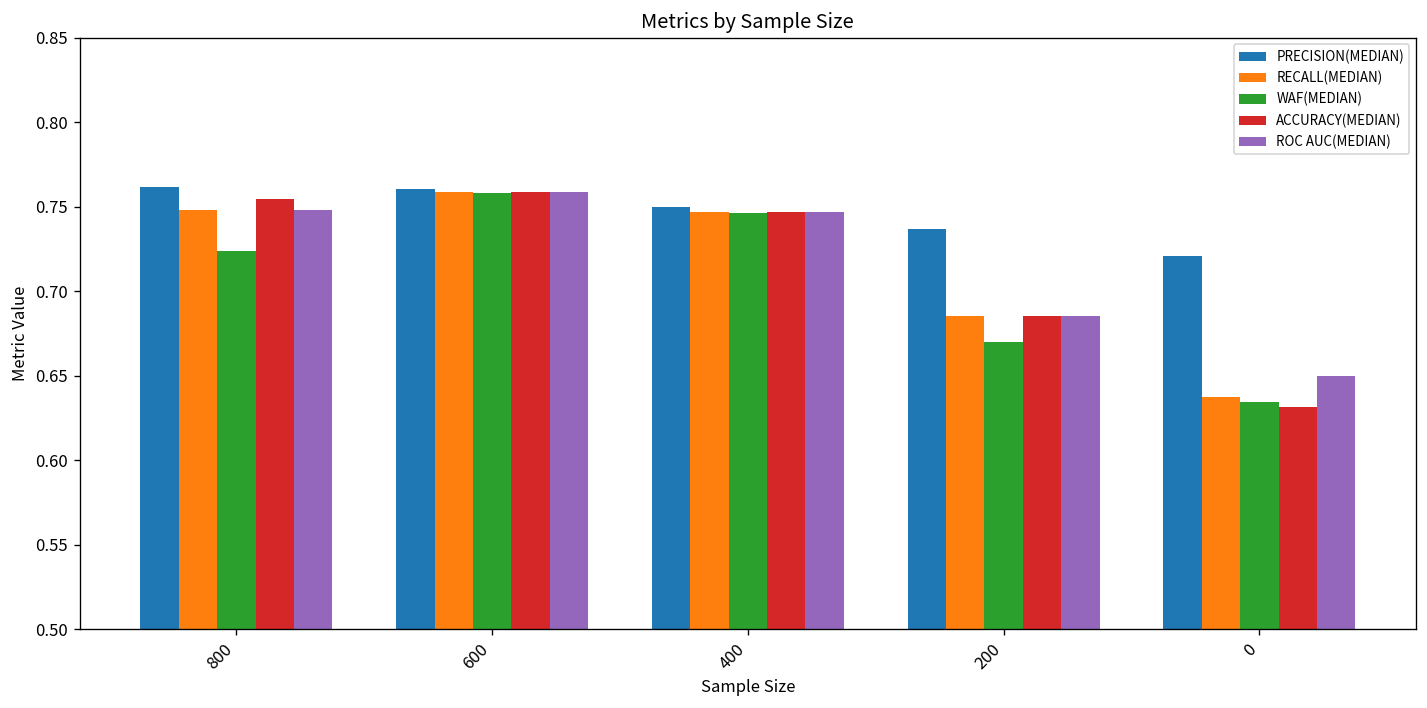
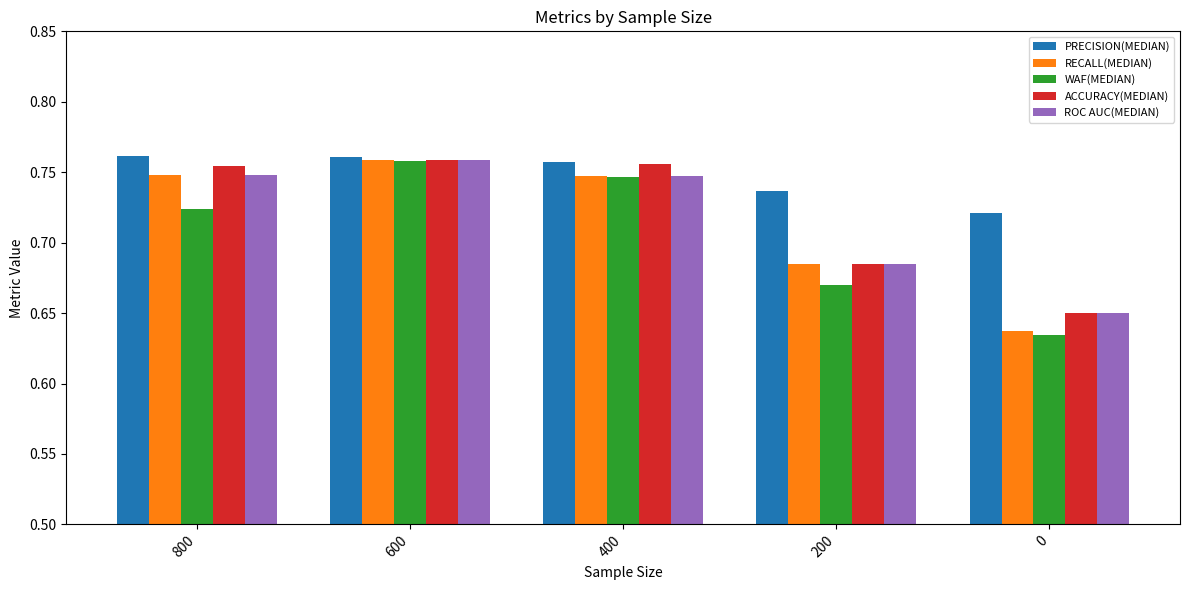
  {
    "PRECISION(MEDIAN)": {
      "800": 0.762,
      "600": 0.760,
-     "400": 0.750,
+     "400": 0.757,
      "200": 0.737,
      "0": 0.721
    },
    "RECALL(MEDIAN)": {
      "800": 0.748,
      "600": 0.758,
      "400": 0.747,
      "200": 0.685,
      "0": 0.637
    },
    "WAF(MEDIAN)": {
      "800": 0.724,
      "600": 0.758,
      "400": 0.746,
      "200": 0.670,
      "0": 0.635
    },
    "ACCURACY(MEDIAN)": {
      "800": 0.755,
      "600": 0.758,
-     "400": 0.747,
+     "400": 0.756,
      "200": 0.685,
-     "0": 0.631
+     "0": 0.650
    },
    "ROC AUC(MEDIAN)": {
      "800": 0.748,
      "600": 0.758,
      "400": 0.747,
      "200": 0.685,
      "0": 0.650
    }
  }
